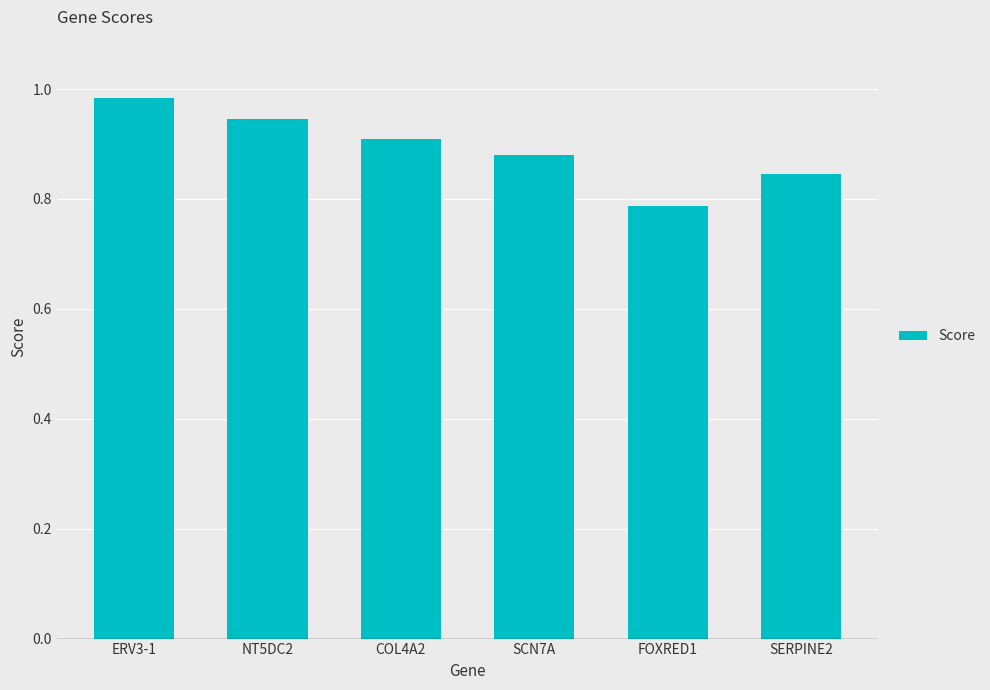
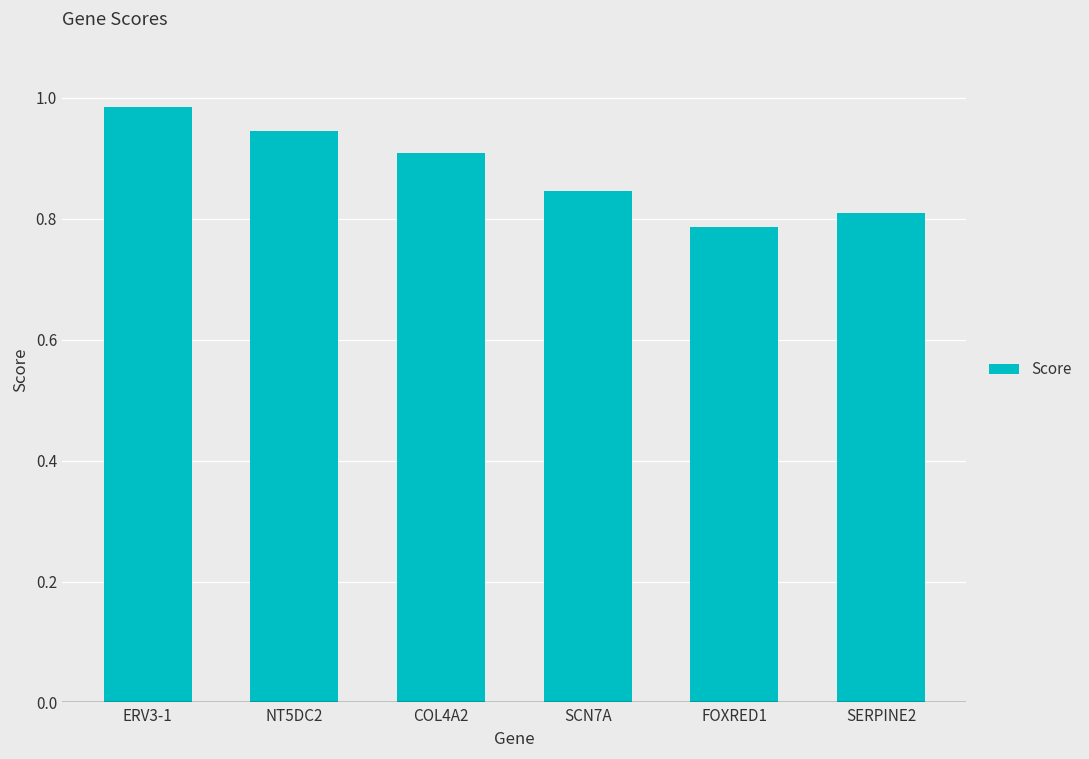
  {
    "ERV3-1": 0.98,
    "NT5DC2": 0.95,
    "COL4A2": 0.91,
-   "SCN7A": 0.88,
+   "SCN7A": 0.85,
    "FOXRED1": 0.79,
-   "SERPINE2": 0.85
+   "SERPINE2": 0.81
  }
